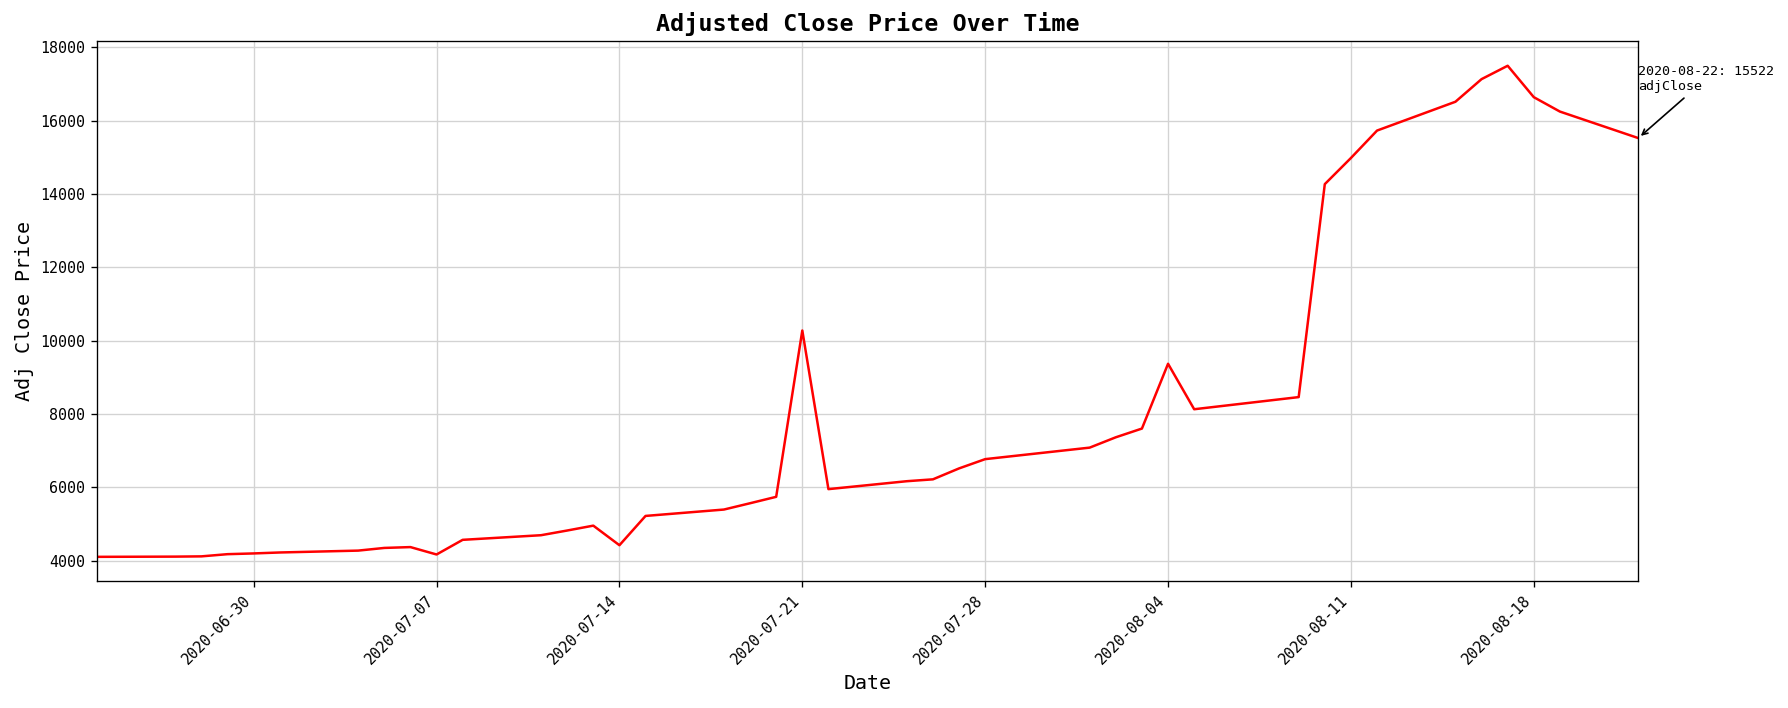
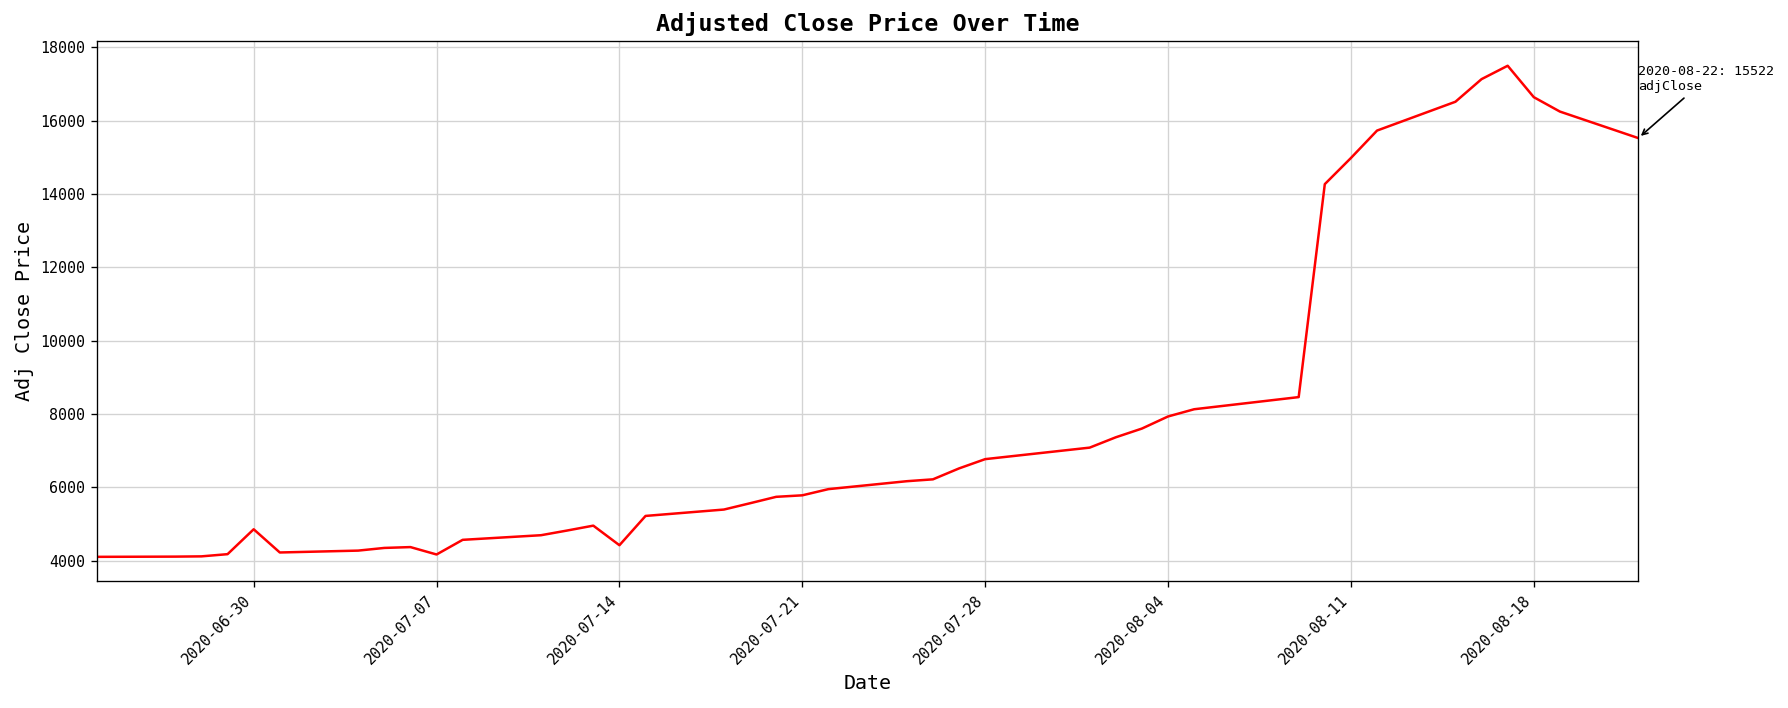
  {
-   "2020-06-30": 4200,
+   "2020-06-30": 4900,
    "2020-07-07": 4200,
    "2020-07-14": 4400,
-   "2020-07-21": 10300,
+   "2020-07-21": 5800,
    "2020-07-28": 6800,
-   "2020-08-04": 9400,
+   "2020-08-04": 7900,
    "2020-08-11": 15000,
    "2020-08-18": 16600
  }
